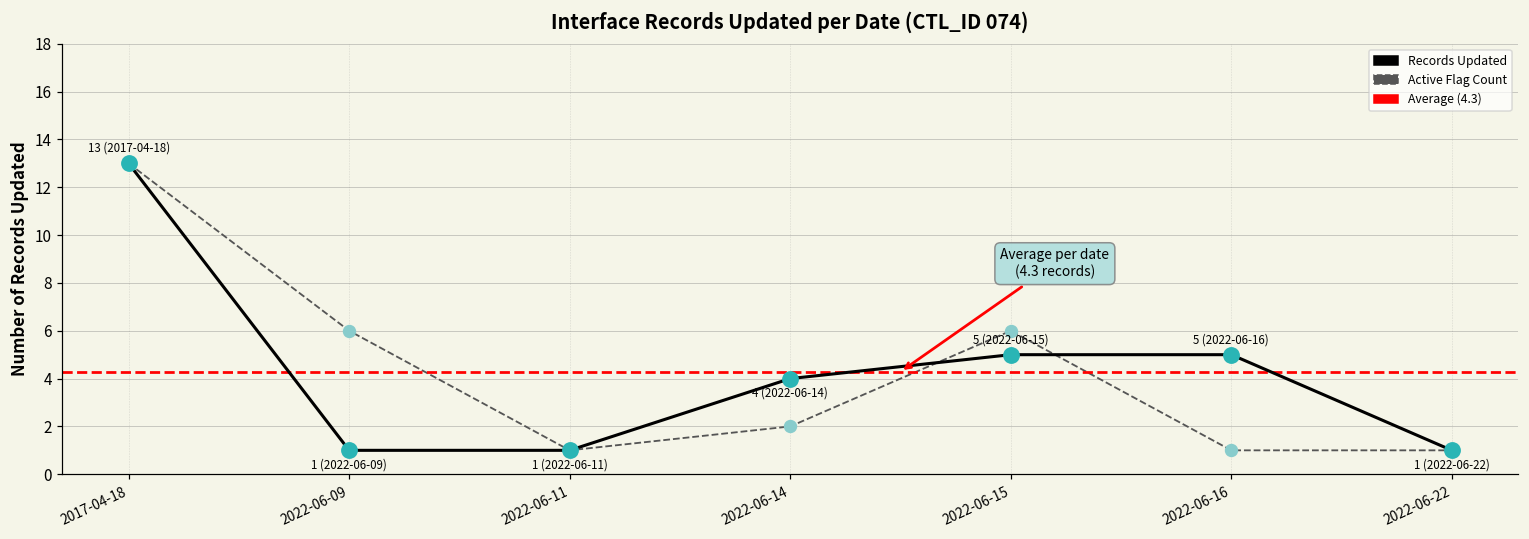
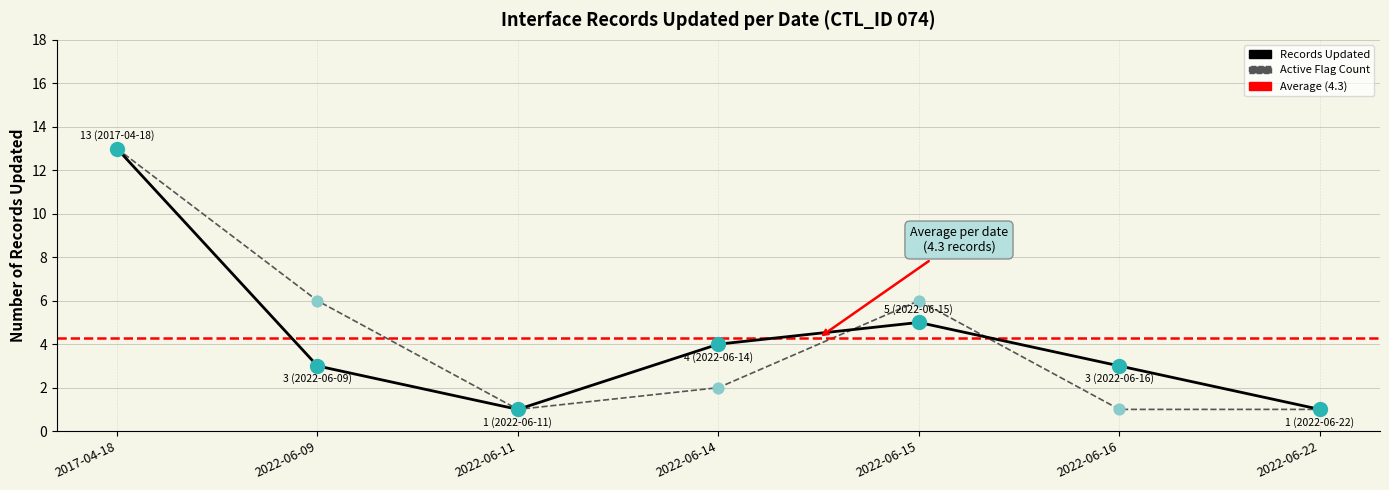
  {
    "Records Updated": {
-     "2022-06-09": 1,
+     "2022-06-09": 3,
      "2022-06-14": 4,
-     "2022-06-16": 5
+     "2022-06-16": 3
    },
    "Active Flag Count": {
      "2022-06-09": 6.0,
      "2022-06-14": 2.0,
      "2022-06-16": 1.0
    }
  }
